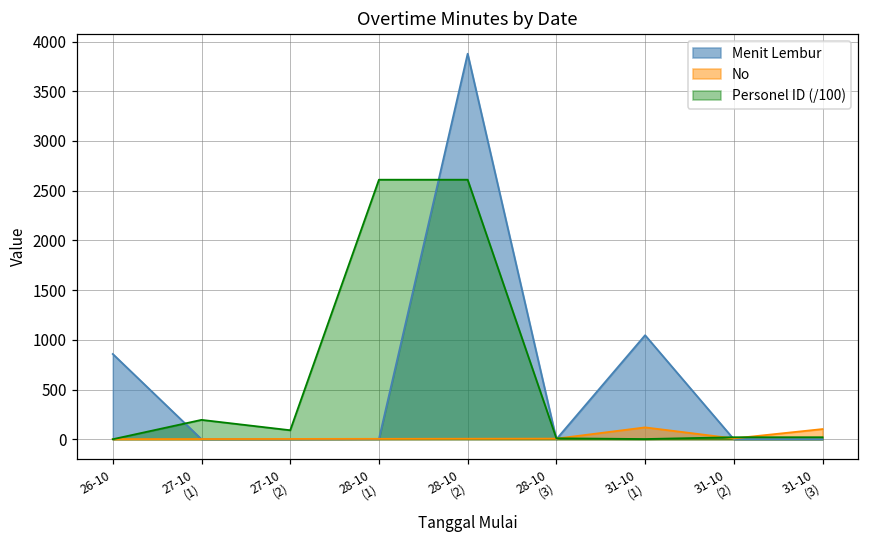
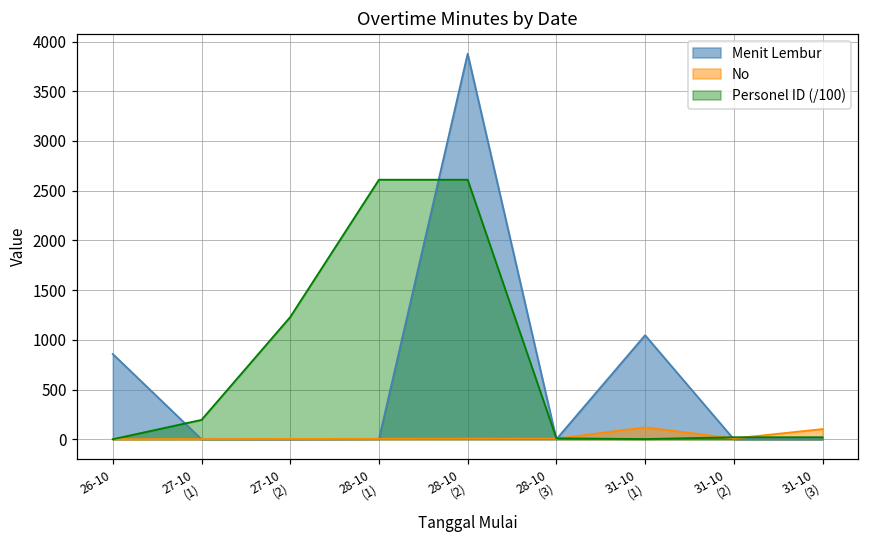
  {
    "Menit Lembur": {
      "26-10": 900,
      "28-10 (2)": 3900,
      "31-10 (1)": 1000
    },
    "No": {
      "28-10 (2)": 0,
      "31-10 (1)": 100,
      "31-10 (3)": 100
    },
    "Personel ID (/100)": {
      "27-10 (1)": 200,
-     "27-10 (2)": 100,
+     "27-10 (2)": 1200,
      "28-10 (1)": 2600,
      "28-10 (2)": 2600,
      "31-10 (1)": 0
    }
  }
